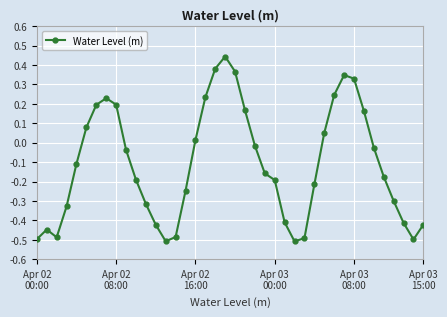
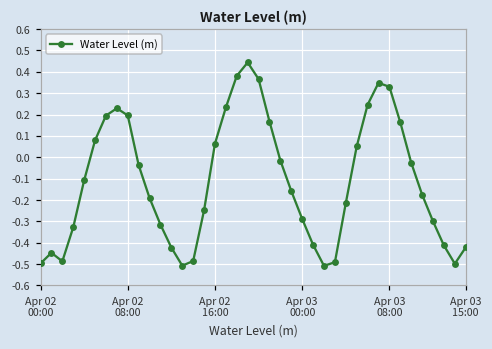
  {
    "Apr 02 00:00": -0.50,
    "Apr 02 08:00": 0.20,
-   "Apr 02 16:00": 0.01,
-   "Apr 03 00:00": -0.19,
+   "Apr 02 16:00": 0.06,
+   "Apr 03 00:00": -0.29,
    "Apr 03 08:00": 0.33,
    "Apr 03 15:00": -0.42
  }
